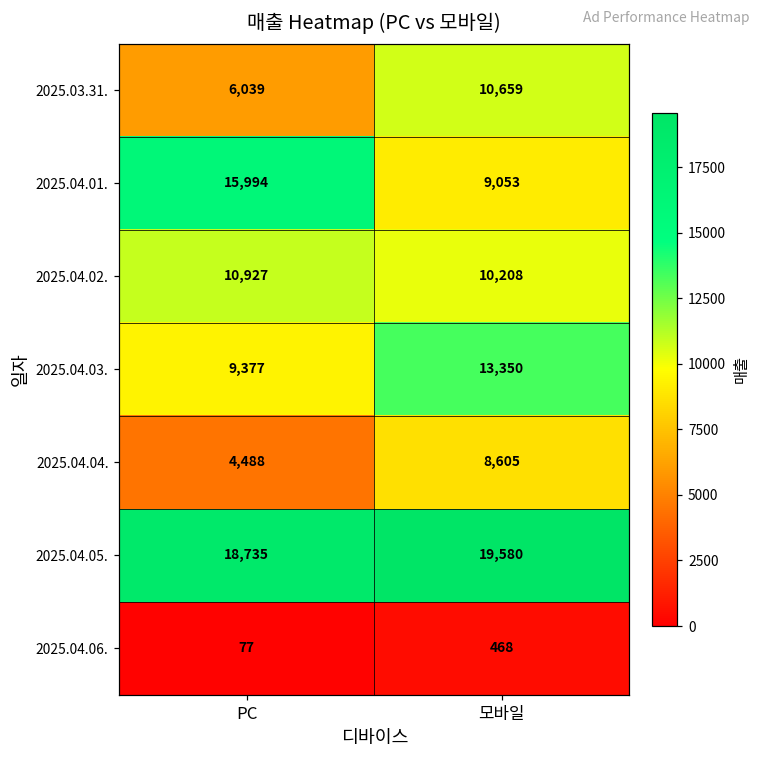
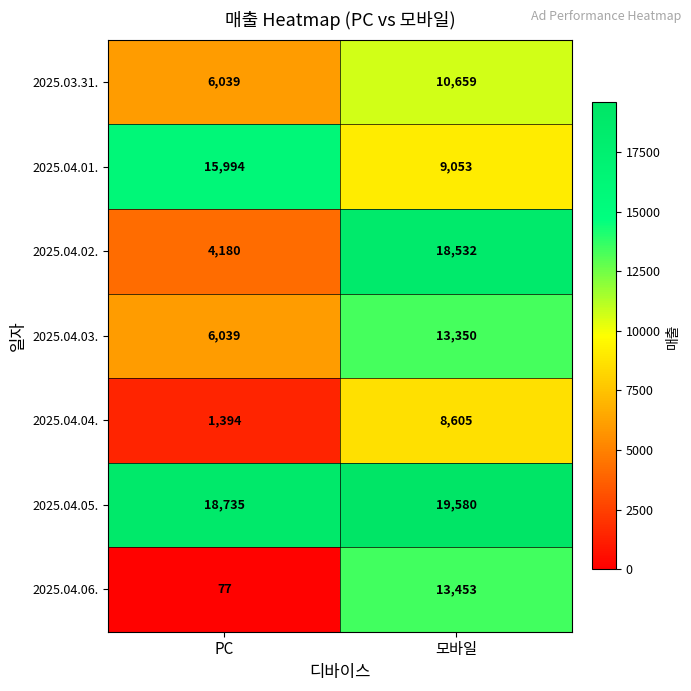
  {
    "2025.03.31.": {
      "PC": "6,039",
      "모바일": "10,659"
    },
    "2025.04.01.": {
      "PC": "15,994",
      "모바일": "9,053"
    },
    "2025.04.02.": {
-     "PC": "10,927",
-     "모바일": "10,208"
+     "PC": "4,180",
+     "모바일": "18,532"
    },
    "2025.04.03.": {
-     "PC": "9,377",
+     "PC": "6,039",
      "모바일": "13,350"
    },
    "2025.04.04.": {
-     "PC": "4,488",
+     "PC": "1,394",
      "모바일": "8,605"
    },
    "2025.04.05.": {
      "PC": "18,735",
      "모바일": "19,580"
    },
    "2025.04.06.": {
      "PC": "77",
-     "모바일": "468"
+     "모바일": "13,453"
    }
  }
